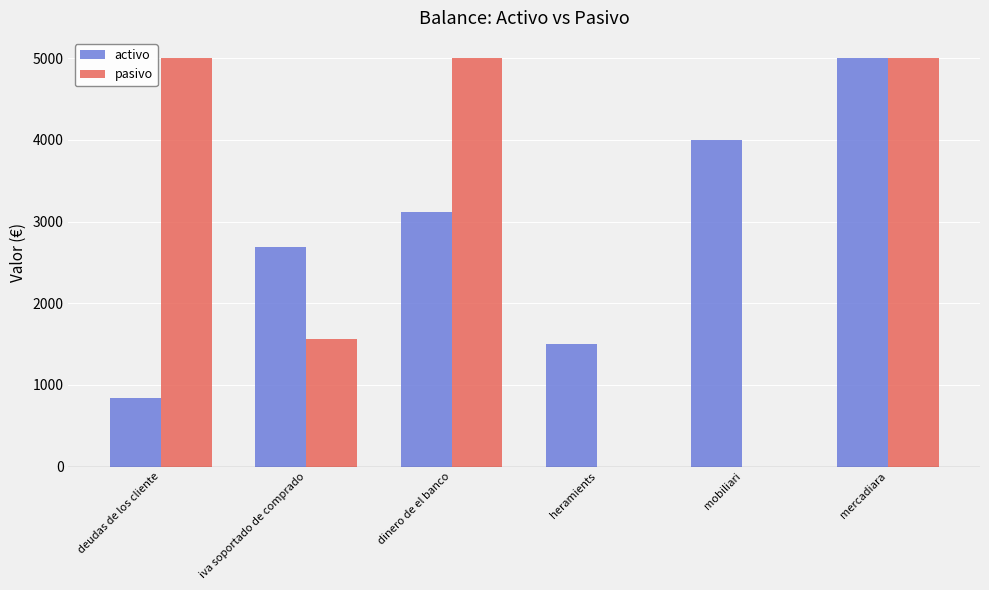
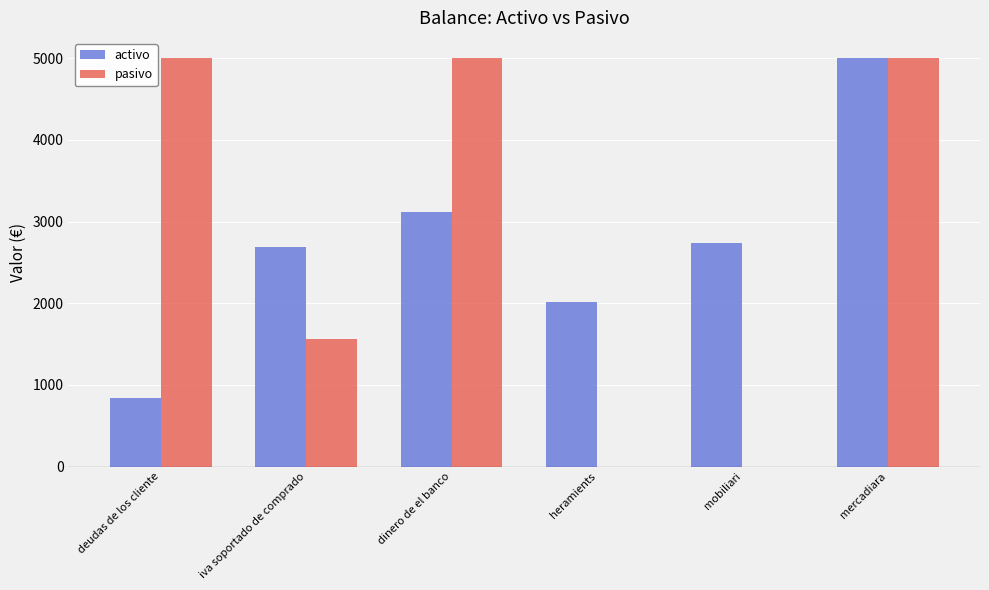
  {
    "activo": {
      "deudas de los cliente": 800,
      "iva soportado de comprado": 2700,
      "dinero de el banco": 3100,
-     "heramients": 1500,
-     "mobiliari": 4000,
+     "heramients": 2000,
+     "mobiliari": 2700,
      "mercadiara": 5000
    },
    "pasivo": {
      "deudas de los cliente": 5000,
      "iva soportado de comprado": 1600,
      "dinero de el banco": 5000,
      "heramients": 0,
      "mobiliari": 0,
      "mercadiara": 5000
    }
  }
